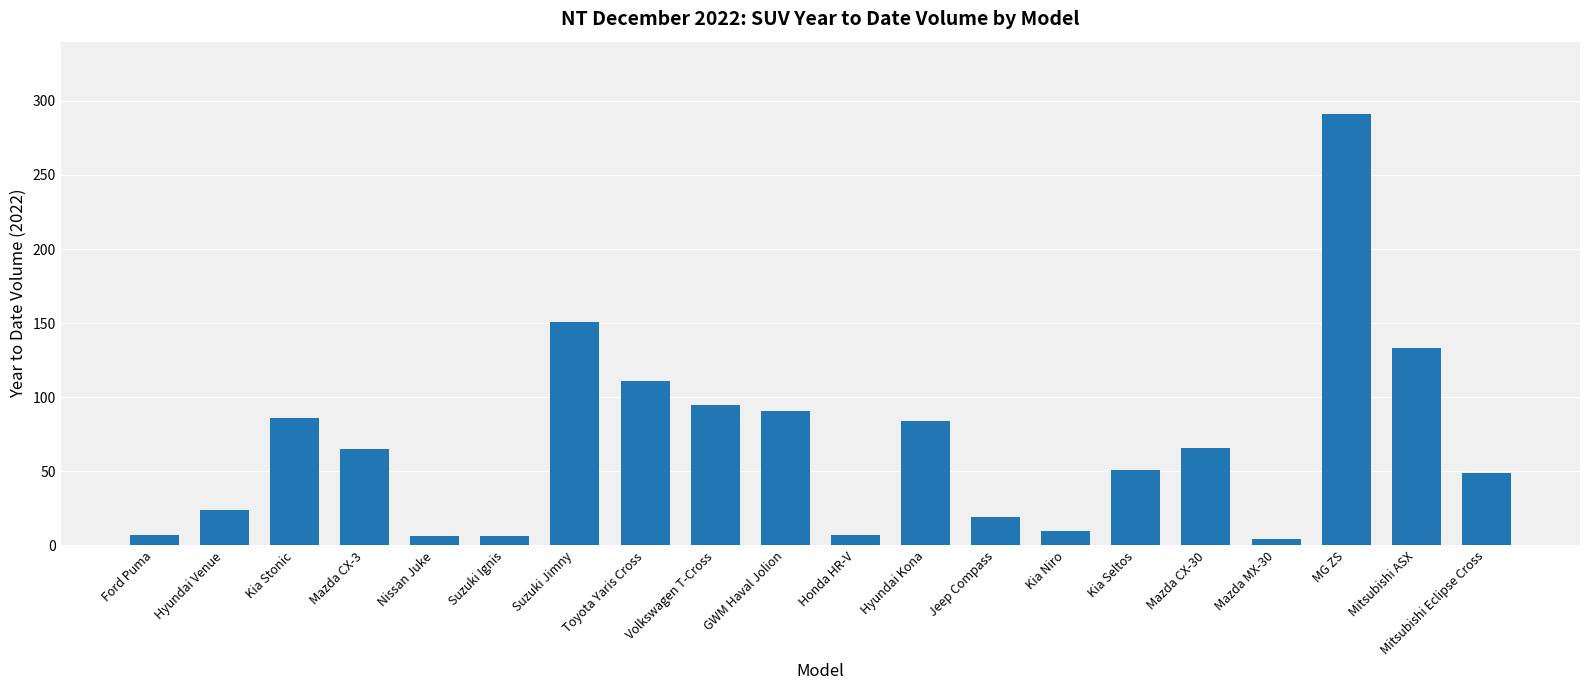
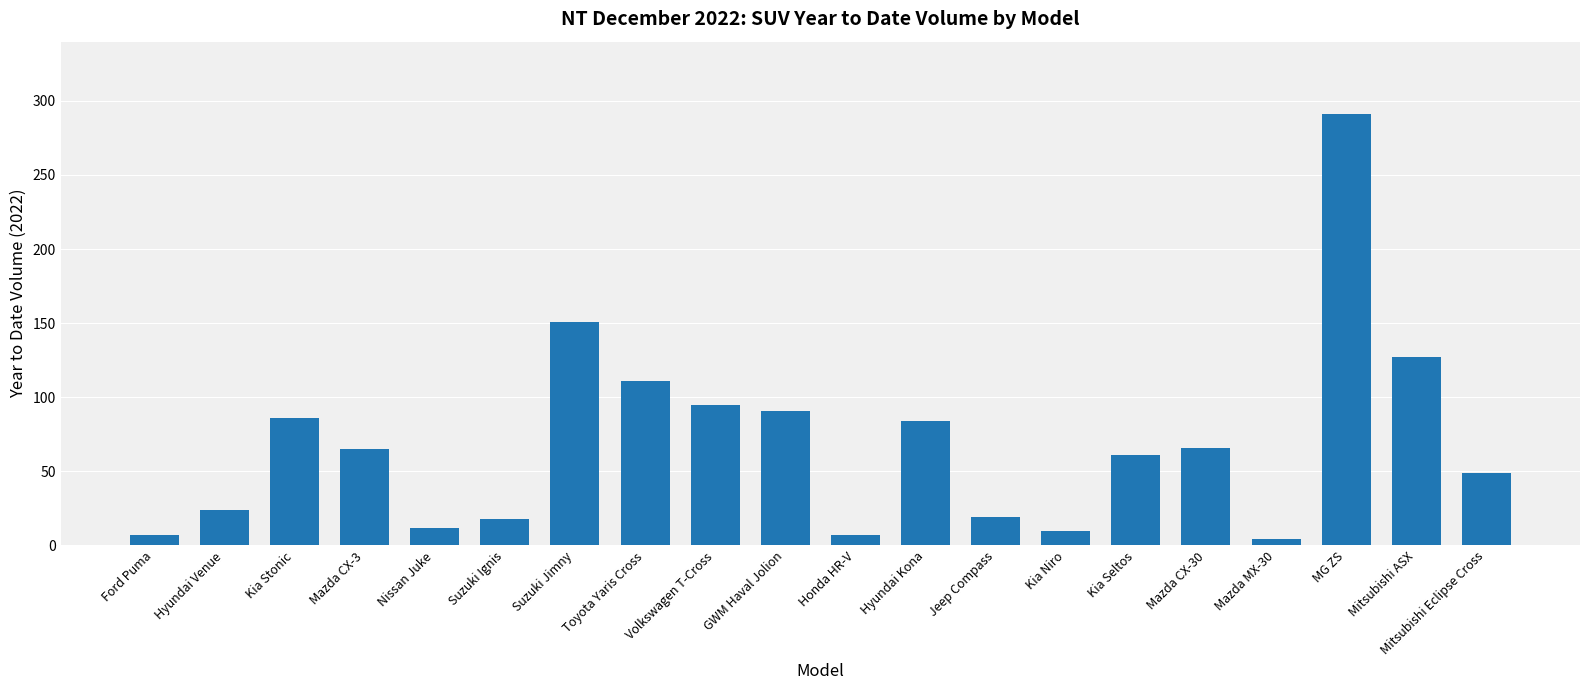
  {
    "Ford Puma": 7,
    "Hyundai Venue": 24,
    "Kia Stonic": 86,
    "Mazda CX-3": 65,
-   "Nissan Juke": 6,
-   "Suzuki Ignis": 6,
+   "Nissan Juke": 12,
+   "Suzuki Ignis": 18,
    "Suzuki Jimny": 151,
    "Toyota Yaris Cross": 111,
    "Volkswagen T-Cross": 95,
    "GWM Haval Jolion": 91,
    "Honda HR-V": 7,
    "Hyundai Kona": 84,
    "Jeep Compass": 19,
    "Kia Niro": 10,
-   "Kia Seltos": 51,
+   "Kia Seltos": 61,
    "Mazda CX-30": 66,
    "Mazda MX-30": 4,
    "MG ZS": 291,
-   "Mitsubishi ASX": 133,
+   "Mitsubishi ASX": 127,
    "Mitsubishi Eclipse Cross": 49
  }
